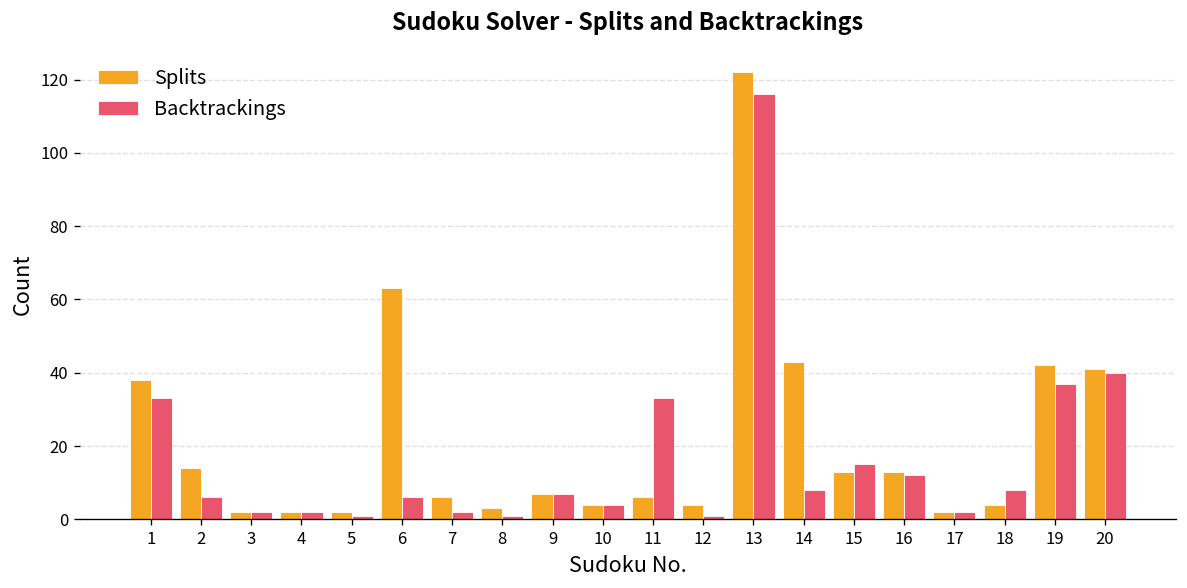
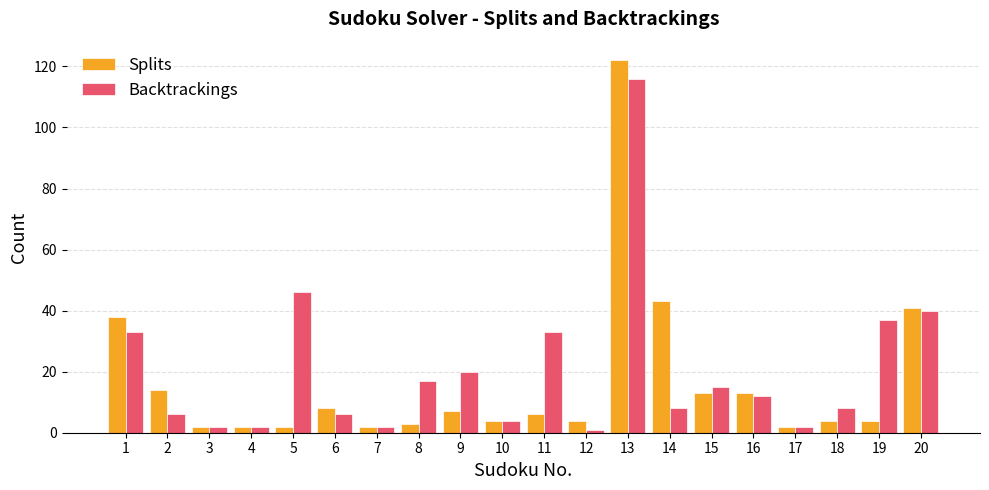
  {
    "Splits": {
      "1": 38,
      "2": 14,
      "3": 2,
      "4": 2,
      "5": 2,
-     "6": 63,
-     "7": 6,
+     "6": 8,
+     "7": 2,
      "8": 3,
      "9": 7,
      "10": 4,
      "11": 6,
      "12": 4,
      "13": 122,
      "14": 43,
      "15": 13,
      "16": 13,
      "17": 2,
      "18": 4,
-     "19": 42,
+     "19": 4,
      "20": 41
    },
    "Backtrackings": {
      "1": 33,
      "2": 6,
      "3": 2,
      "4": 2,
-     "5": 1,
+     "5": 46,
      "6": 6,
      "7": 2,
-     "8": 1,
-     "9": 7,
+     "8": 17,
+     "9": 20,
      "10": 4,
      "11": 33,
      "12": 1,
      "13": 116,
      "14": 8,
      "15": 15,
      "16": 12,
      "17": 2,
      "18": 8,
      "19": 37,
      "20": 40
    }
  }
